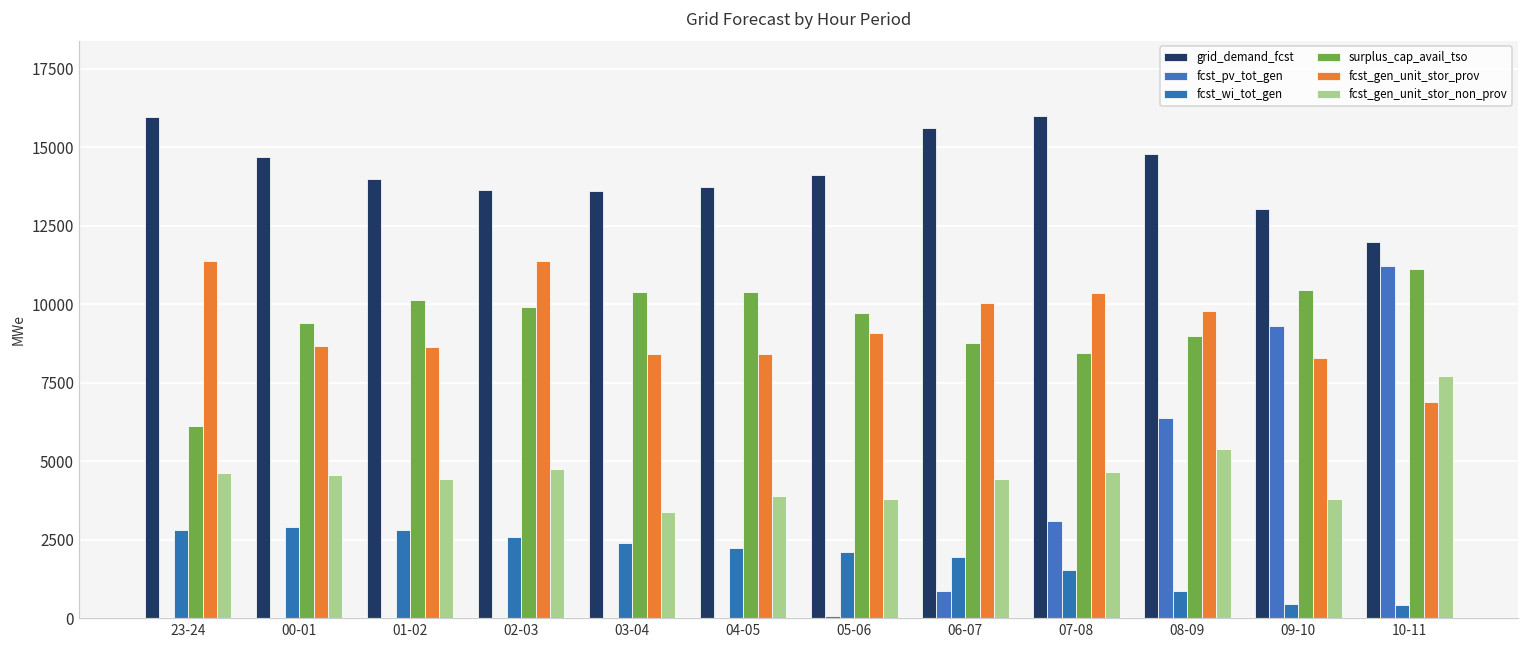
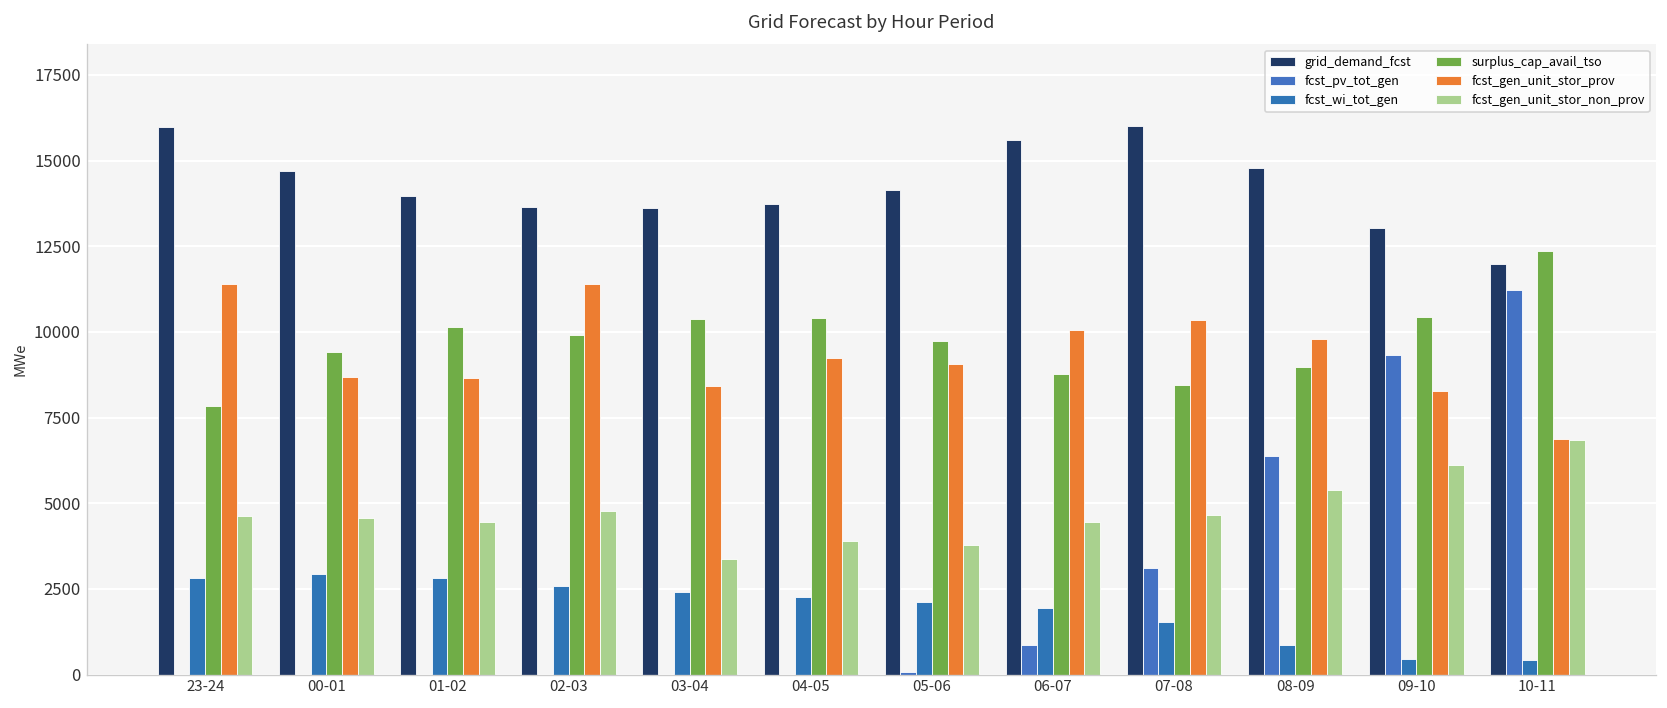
  {
    "grid_demand_fcst": {
      "23-24": 16000,
      "00-01": 14700,
      "01-02": 14000,
      "02-03": 13600,
      "03-04": 13600,
      "04-05": 13700,
      "05-06": 14100,
      "06-07": 15600,
      "07-08": 16000,
      "08-09": 14800,
      "09-10": 13000,
      "10-11": 12000
    },
    "surplus_cap_avail_tso": {
-     "23-24": 6100,
+     "23-24": 7800,
      "00-01": 9400,
      "01-02": 10100,
      "02-03": 9900,
      "03-04": 10400,
      "04-05": 10400,
      "05-06": 9700,
      "06-07": 8800,
      "07-08": 8400,
      "08-09": 9000,
      "09-10": 10400,
-     "10-11": 11100
+     "10-11": 12400
    },
    "fcst_gen_unit_stor_prov": {
      "23-24": 11400,
      "00-01": 8700,
      "01-02": 8700,
      "02-03": 11400,
      "03-04": 8400,
-     "04-05": 8400,
+     "04-05": 9200,
      "05-06": 9100,
      "06-07": 10100,
      "07-08": 10400,
      "08-09": 9800,
      "09-10": 8300,
      "10-11": 6900
    },
    "fcst_gen_unit_stor_non_prov": {
      "23-24": 4600,
      "00-01": 4600,
      "01-02": 4400,
      "02-03": 4800,
      "03-04": 3400,
      "04-05": 3900,
      "05-06": 3800,
      "06-07": 4400,
      "07-08": 4700,
      "08-09": 5400,
-     "09-10": 3800,
-     "10-11": 7700
+     "09-10": 6100,
+     "10-11": 6800
    }
  }
